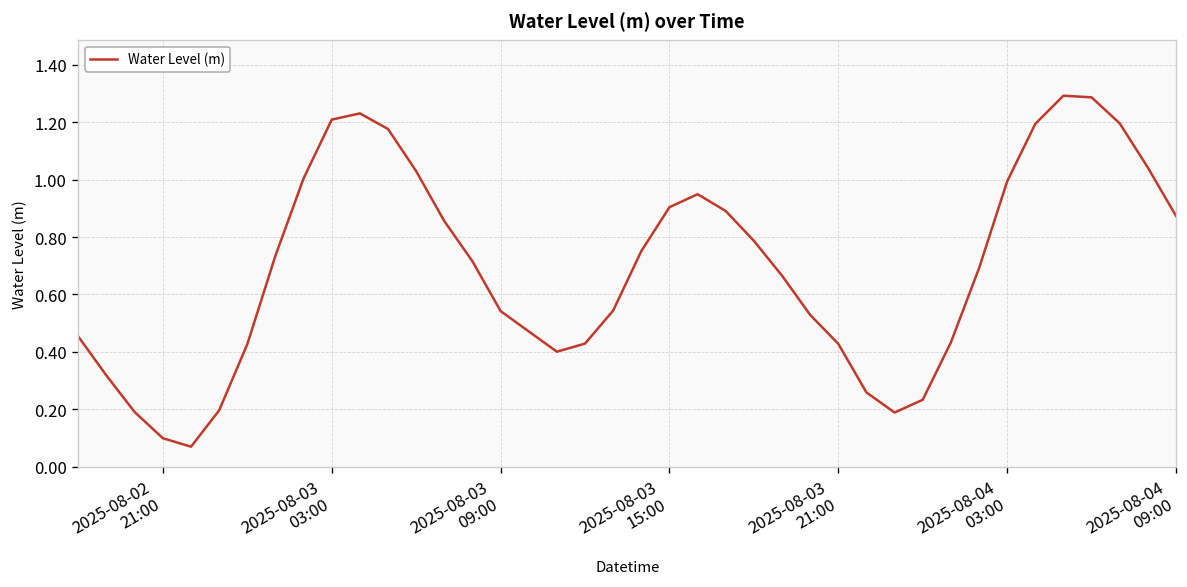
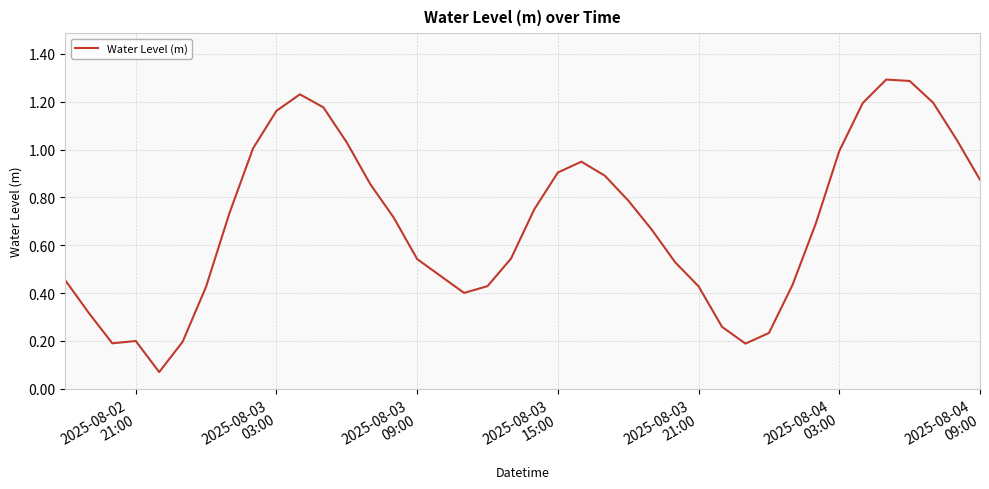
  {
-   "2025-08-02 21:00": 0.10,
-   "2025-08-03 03:00": 1.21,
+   "2025-08-02 21:00": 0.20,
+   "2025-08-03 03:00": 1.16,
    "2025-08-03 09:00": 0.54,
    "2025-08-03 15:00": 0.90,
    "2025-08-03 21:00": 0.43,
    "2025-08-04 03:00": 0.99,
    "2025-08-04 09:00": 0.87
  }
